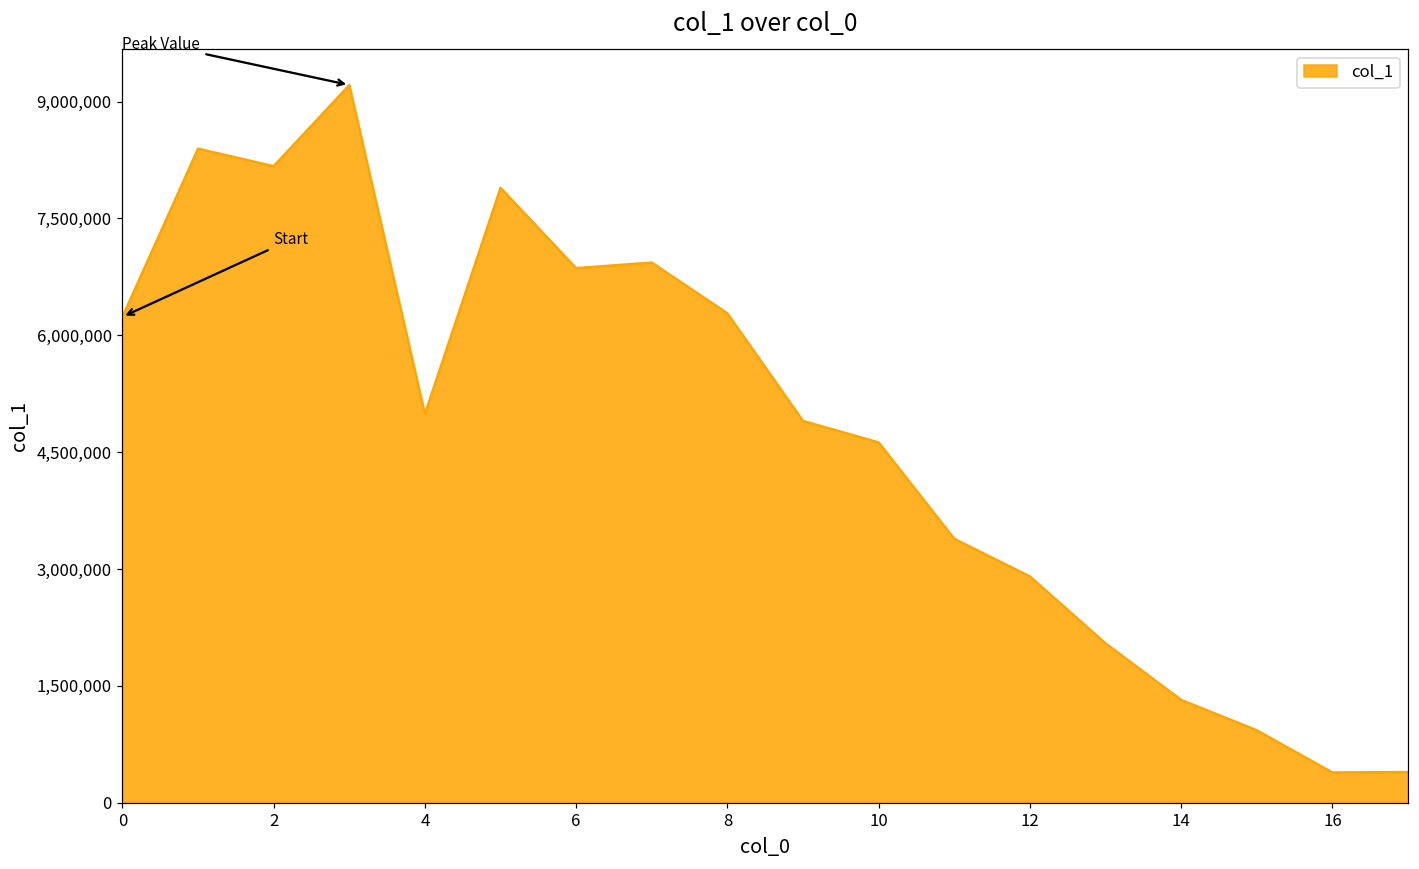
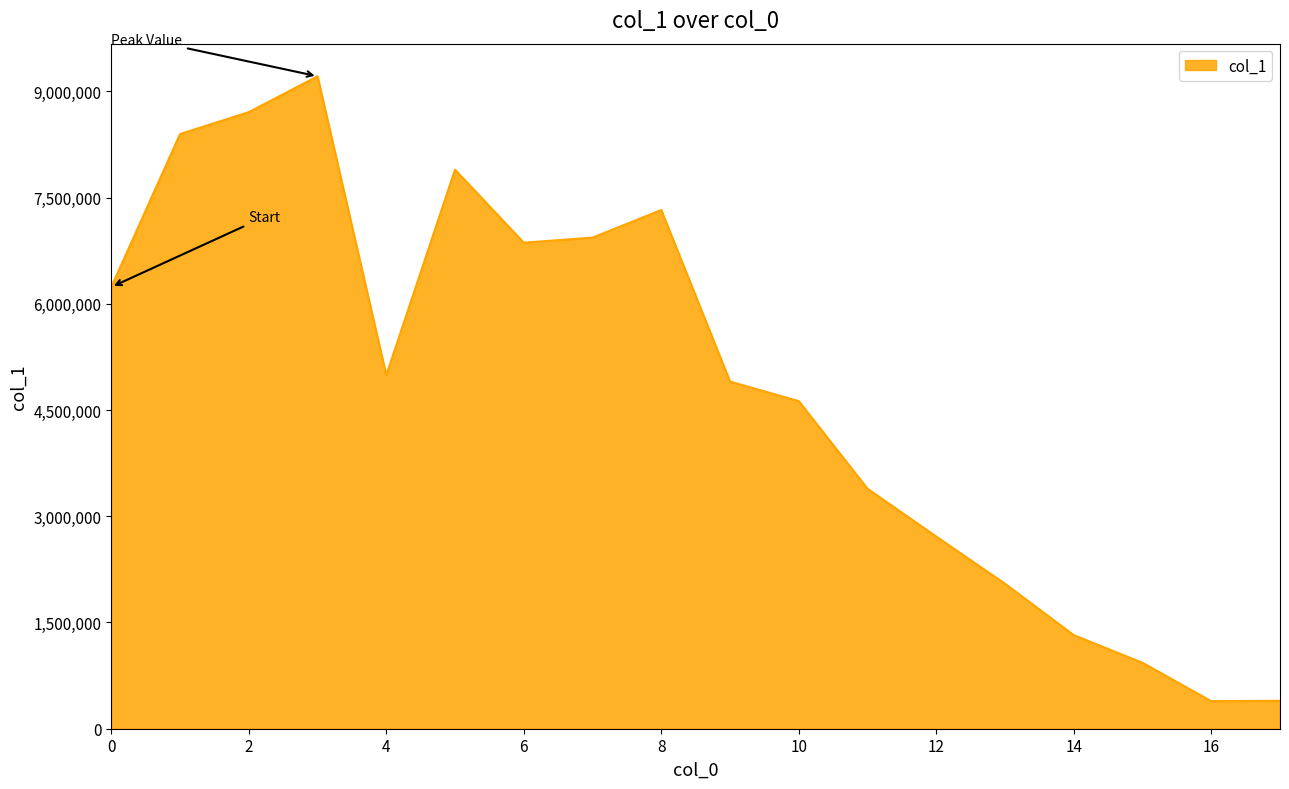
  {
    "0": "6,200,000",
-   "2": "8,200,000",
+   "2": "8,700,000",
    "4": "5,000,000",
    "6": "6,900,000",
-   "8": "6,300,000",
+   "8": "7,300,000",
    "10": "4,600,000",
-   "12": "2,900,000",
+   "12": "2,700,000",
    "14": "1,300,000",
    "16": "400,000"
  }
